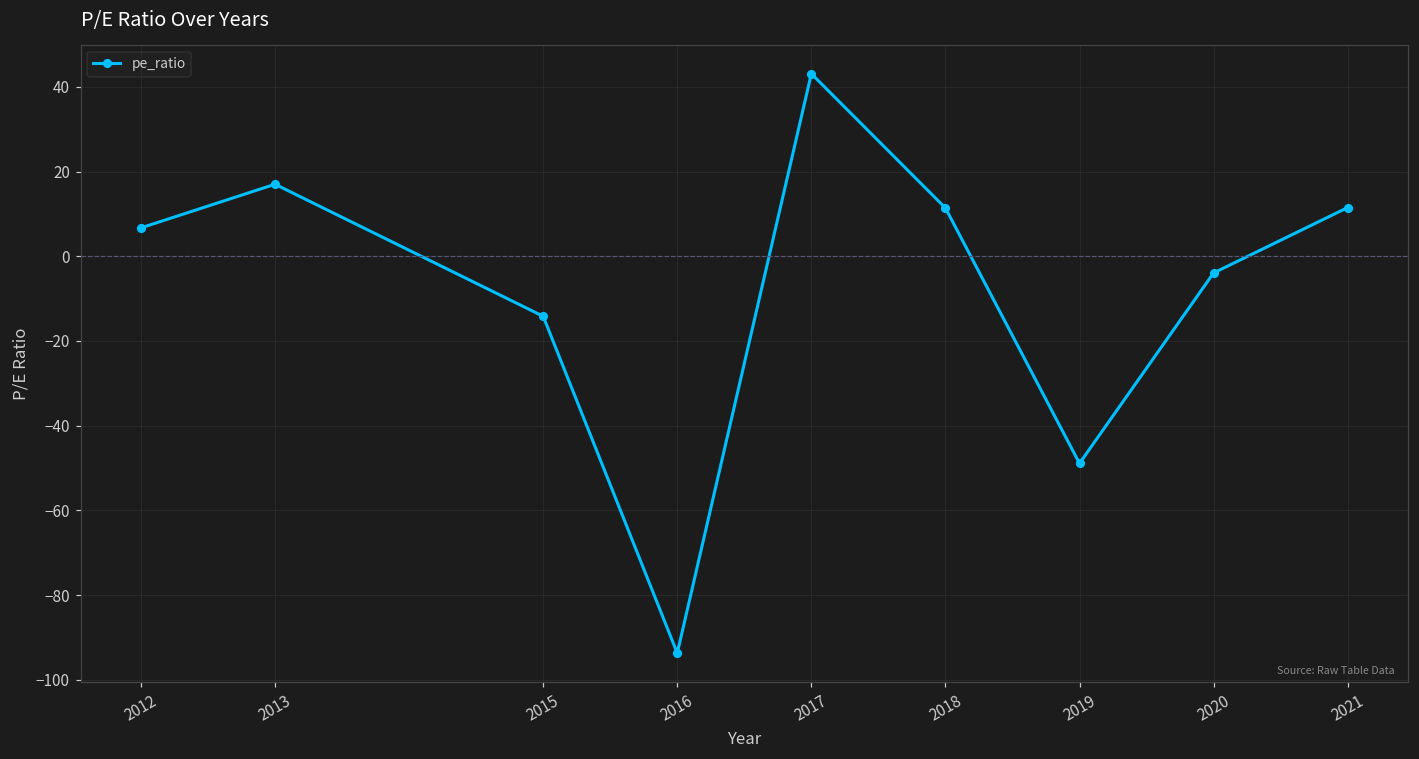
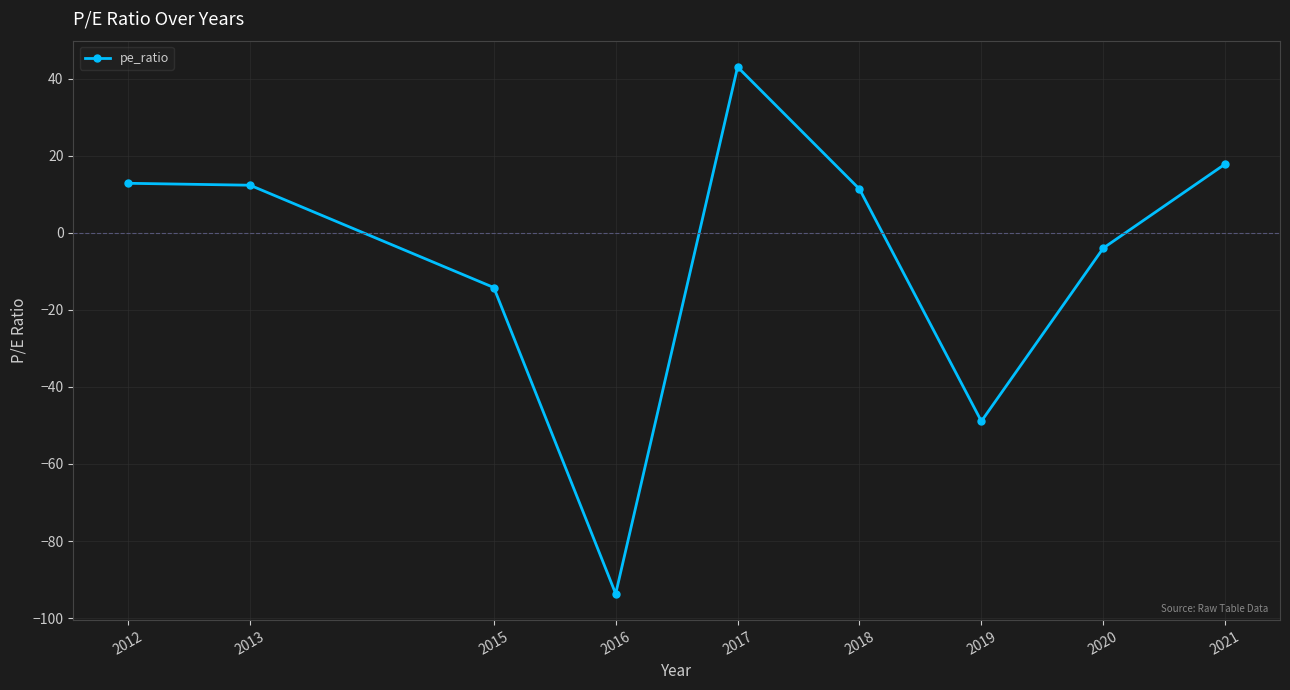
  {
-   "2012": 7,
-   "2013": 17,
+   "2012": 13,
+   "2013": 12,
    "2015": -14,
    "2016": -94,
    "2017": 43,
    "2018": 11,
    "2019": -49,
    "2020": -4,
-   "2021": 12
+   "2021": 18
  }
